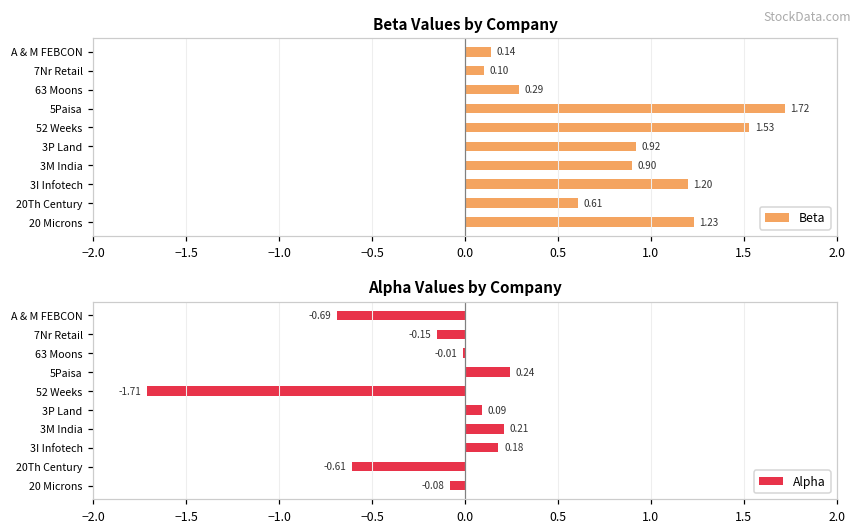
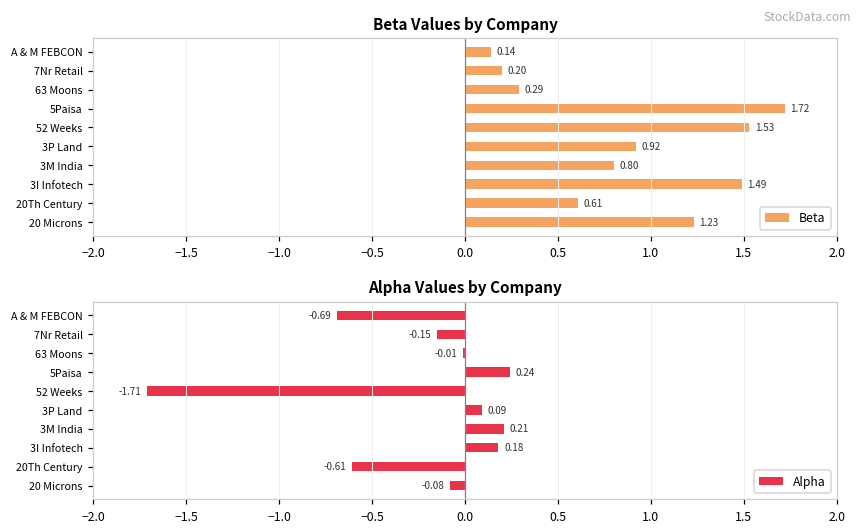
  {
    "Beta Values by Company": {
      "A & M FEBCON": 0.14,
-     "7Nr Retail": 0.10,
+     "7Nr Retail": 0.20,
      "63 Moons": 0.29,
      "5Paisa": 1.72,
      "52 Weeks": 1.53,
      "3P Land": 0.92,
-     "3M India": 0.90,
-     "3I Infotech": 1.20,
+     "3M India": 0.80,
+     "3I Infotech": 1.49,
      "20Th Century": 0.61,
      "20 Microns": 1.23
    },
    "Alpha Values by Company": {
      "A & M FEBCON": -0.69,
      "7Nr Retail": -0.15,
      "63 Moons": -0.01,
      "5Paisa": 0.24,
      "52 Weeks": -1.71,
      "3P Land": 0.09,
      "3M India": 0.21,
      "3I Infotech": 0.18,
      "20Th Century": -0.61,
      "20 Microns": -0.08
    }
  }
